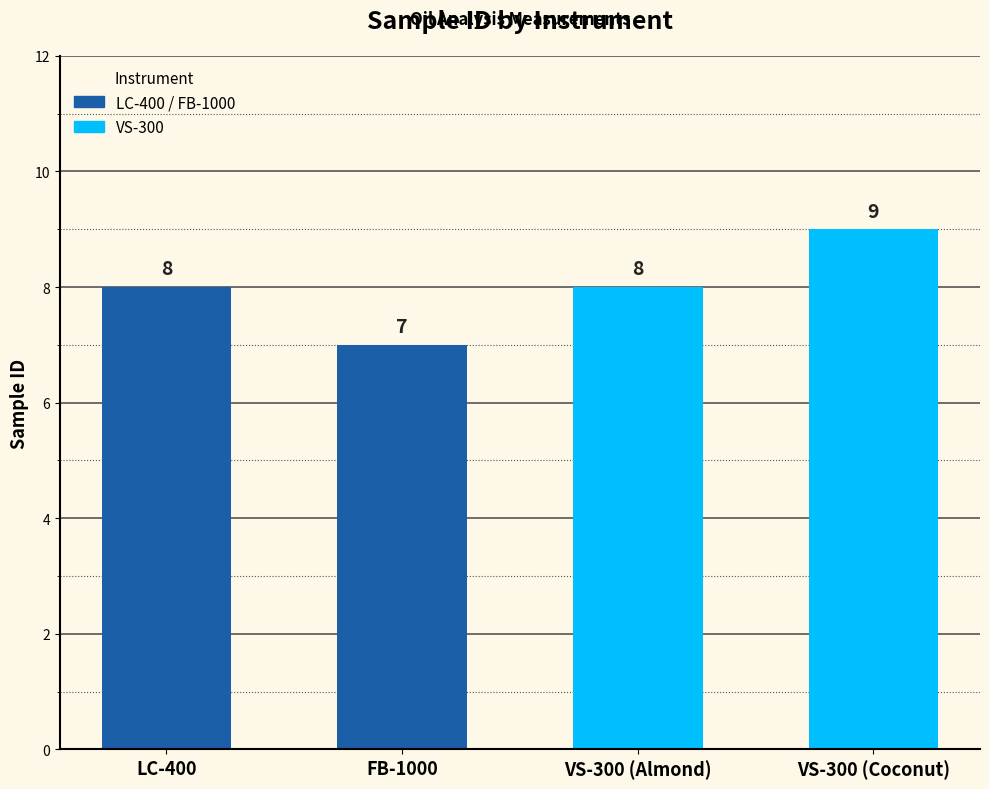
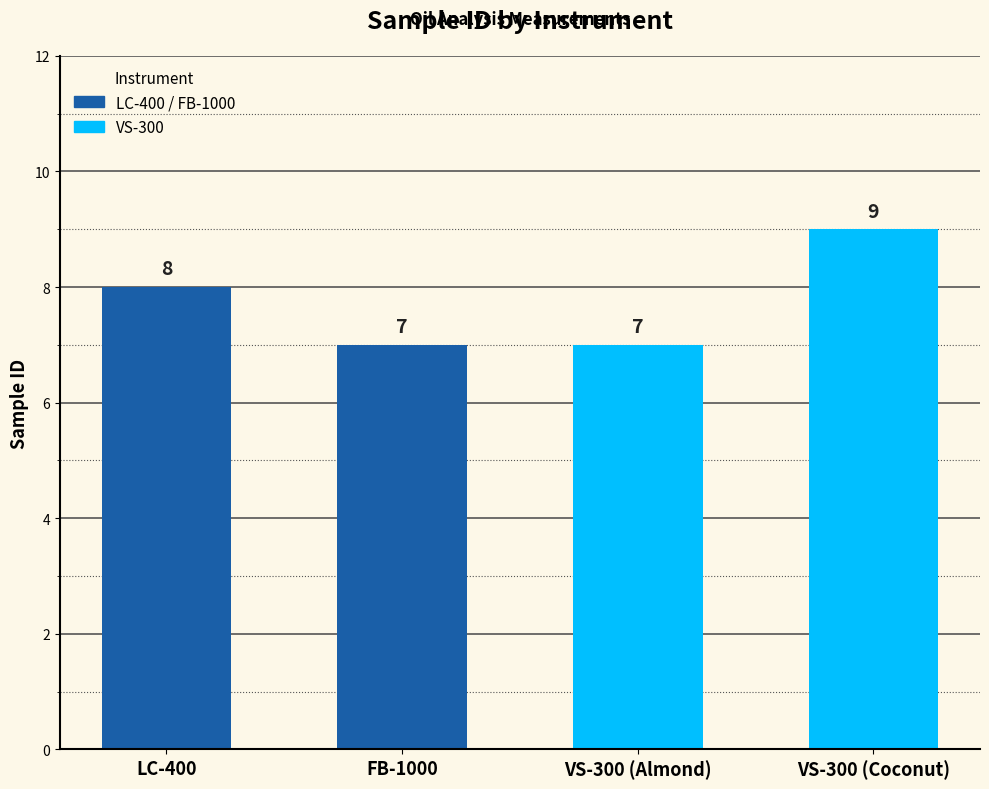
  {
    "LC-400": 8,
    "FB-1000": 7,
-   "VS-300 (Almond)": 8,
+   "VS-300 (Almond)": 7,
    "VS-300 (Coconut)": 9
  }
